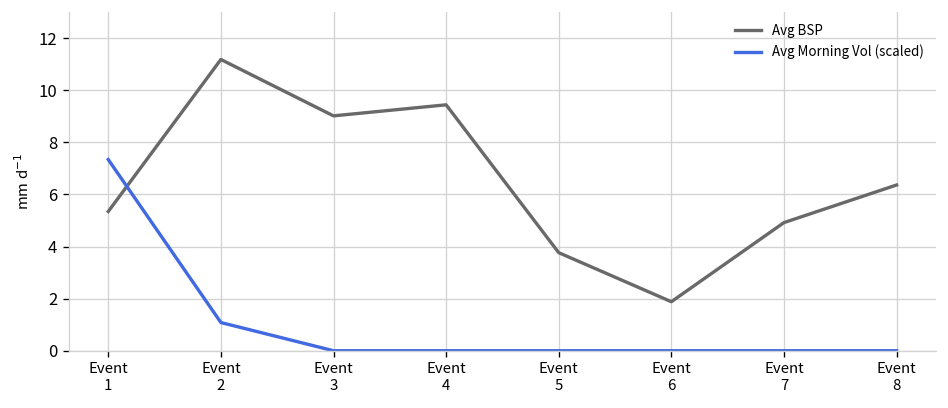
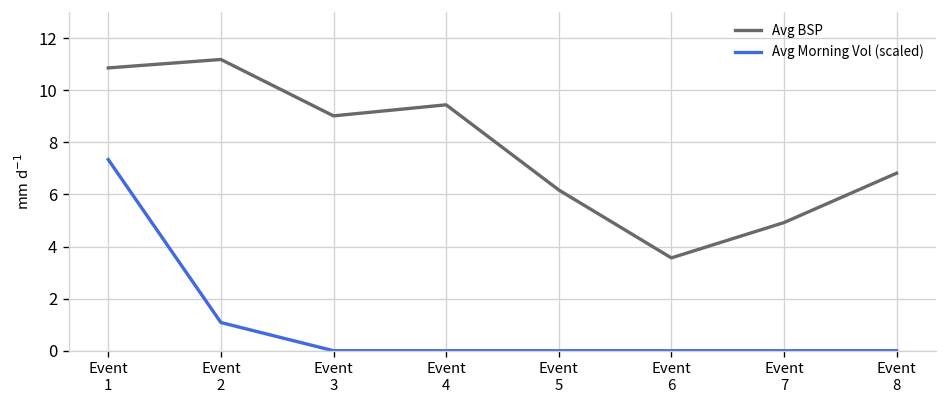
  {
    "Avg BSP": {
-     "Event 1": 5.3,
+     "Event 1": 10.9,
      "Event 2": 11.2,
      "Event 3": 9.0,
      "Event 4": 9.4,
-     "Event 5": 3.8,
-     "Event 6": 1.9,
+     "Event 5": 6.2,
+     "Event 6": 3.6,
      "Event 7": 4.9,
-     "Event 8": 6.4
+     "Event 8": 6.8
    },
    "Avg Morning Vol (scaled)": {
      "Event 1": 7.3,
      "Event 2": 1.1,
      "Event 3": 0.0,
      "Event 4": 0.0,
      "Event 5": 0.0,
      "Event 6": 0.0,
      "Event 7": 0.0,
      "Event 8": 0.0
    }
  }
